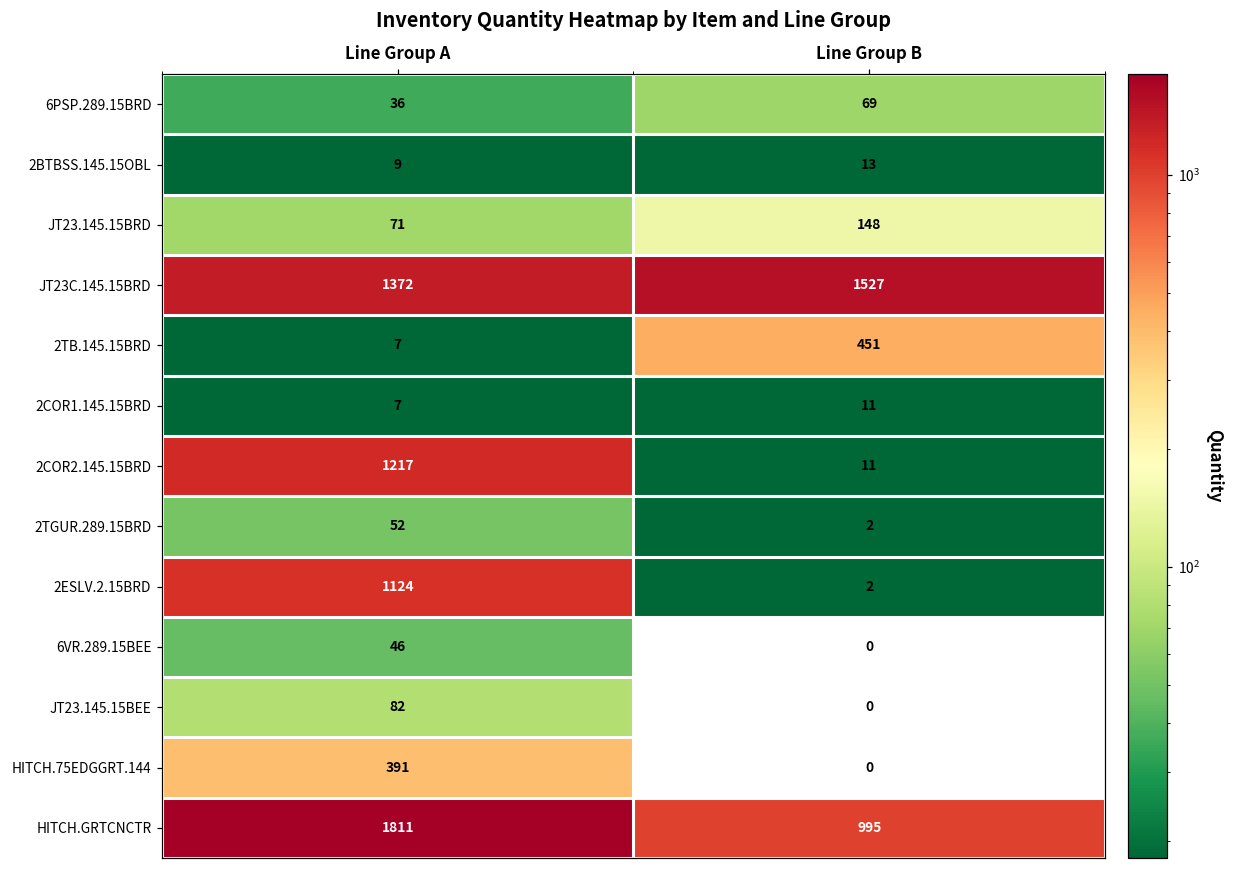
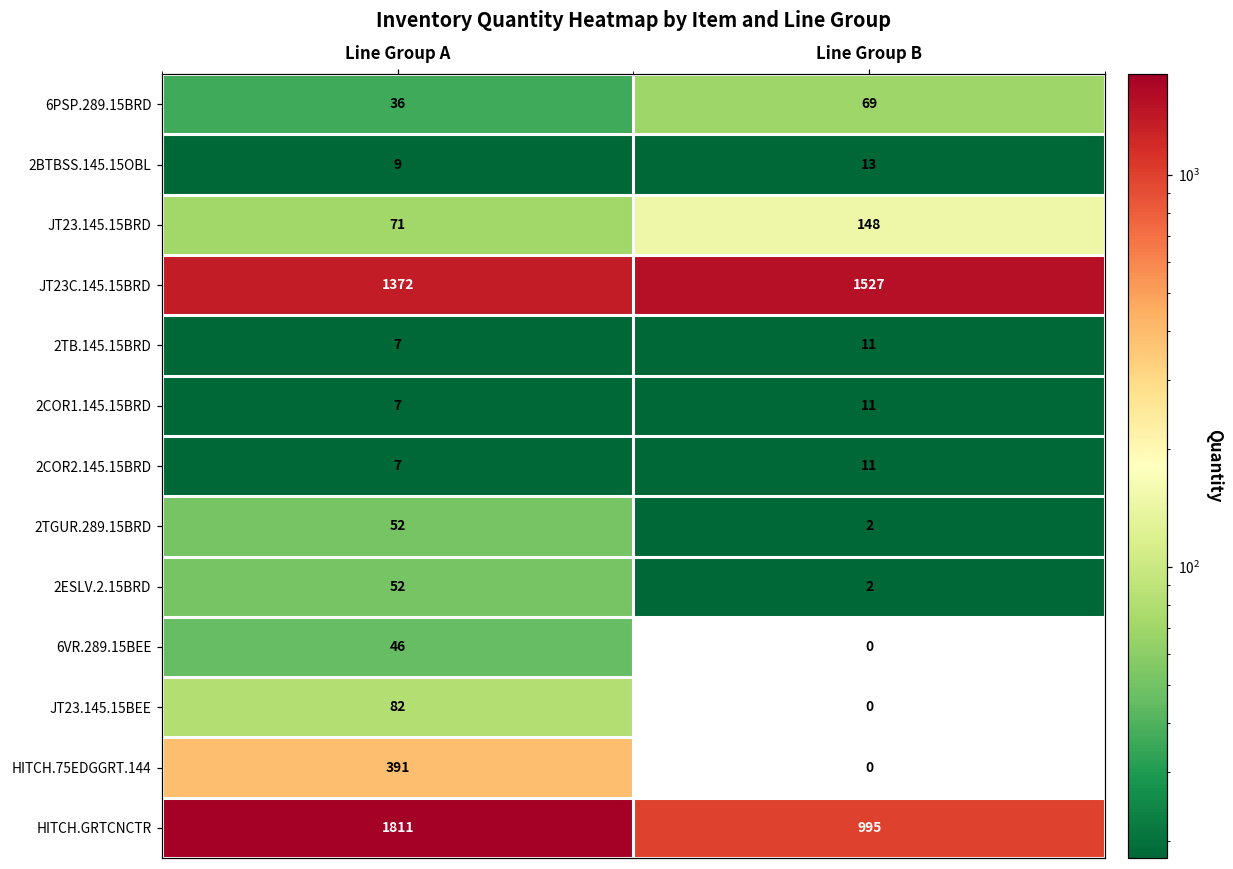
  {
    "6PSP.289.15BRD": {
      "Line Group A": 36,
      "Line Group B": 69
    },
    "2BTBSS.145.15OBL": {
      "Line Group A": 9,
      "Line Group B": 13
    },
    "JT23.145.15BRD": {
      "Line Group A": 71,
      "Line Group B": 148
    },
    "JT23C.145.15BRD": {
      "Line Group A": 1372,
      "Line Group B": 1527
    },
    "2TB.145.15BRD": {
      "Line Group A": 7,
-     "Line Group B": 451
+     "Line Group B": 11
    },
    "2COR1.145.15BRD": {
      "Line Group A": 7,
      "Line Group B": 11
    },
    "2COR2.145.15BRD": {
-     "Line Group A": 1217,
+     "Line Group A": 7,
      "Line Group B": 11
    },
    "2TGUR.289.15BRD": {
      "Line Group A": 52,
      "Line Group B": 2
    },
    "2ESLV.2.15BRD": {
-     "Line Group A": 1124,
+     "Line Group A": 52,
      "Line Group B": 2
    },
    "6VR.289.15BEE": {
      "Line Group A": 46,
      "Line Group B": 0
    },
    "JT23.145.15BEE": {
      "Line Group A": 82,
      "Line Group B": 0
    },
    "HITCH.75EDGGRT.144": {
      "Line Group A": 391,
      "Line Group B": 0
    },
    "HITCH.GRTCNCTR": {
      "Line Group A": 1811,
      "Line Group B": 995
    }
  }
